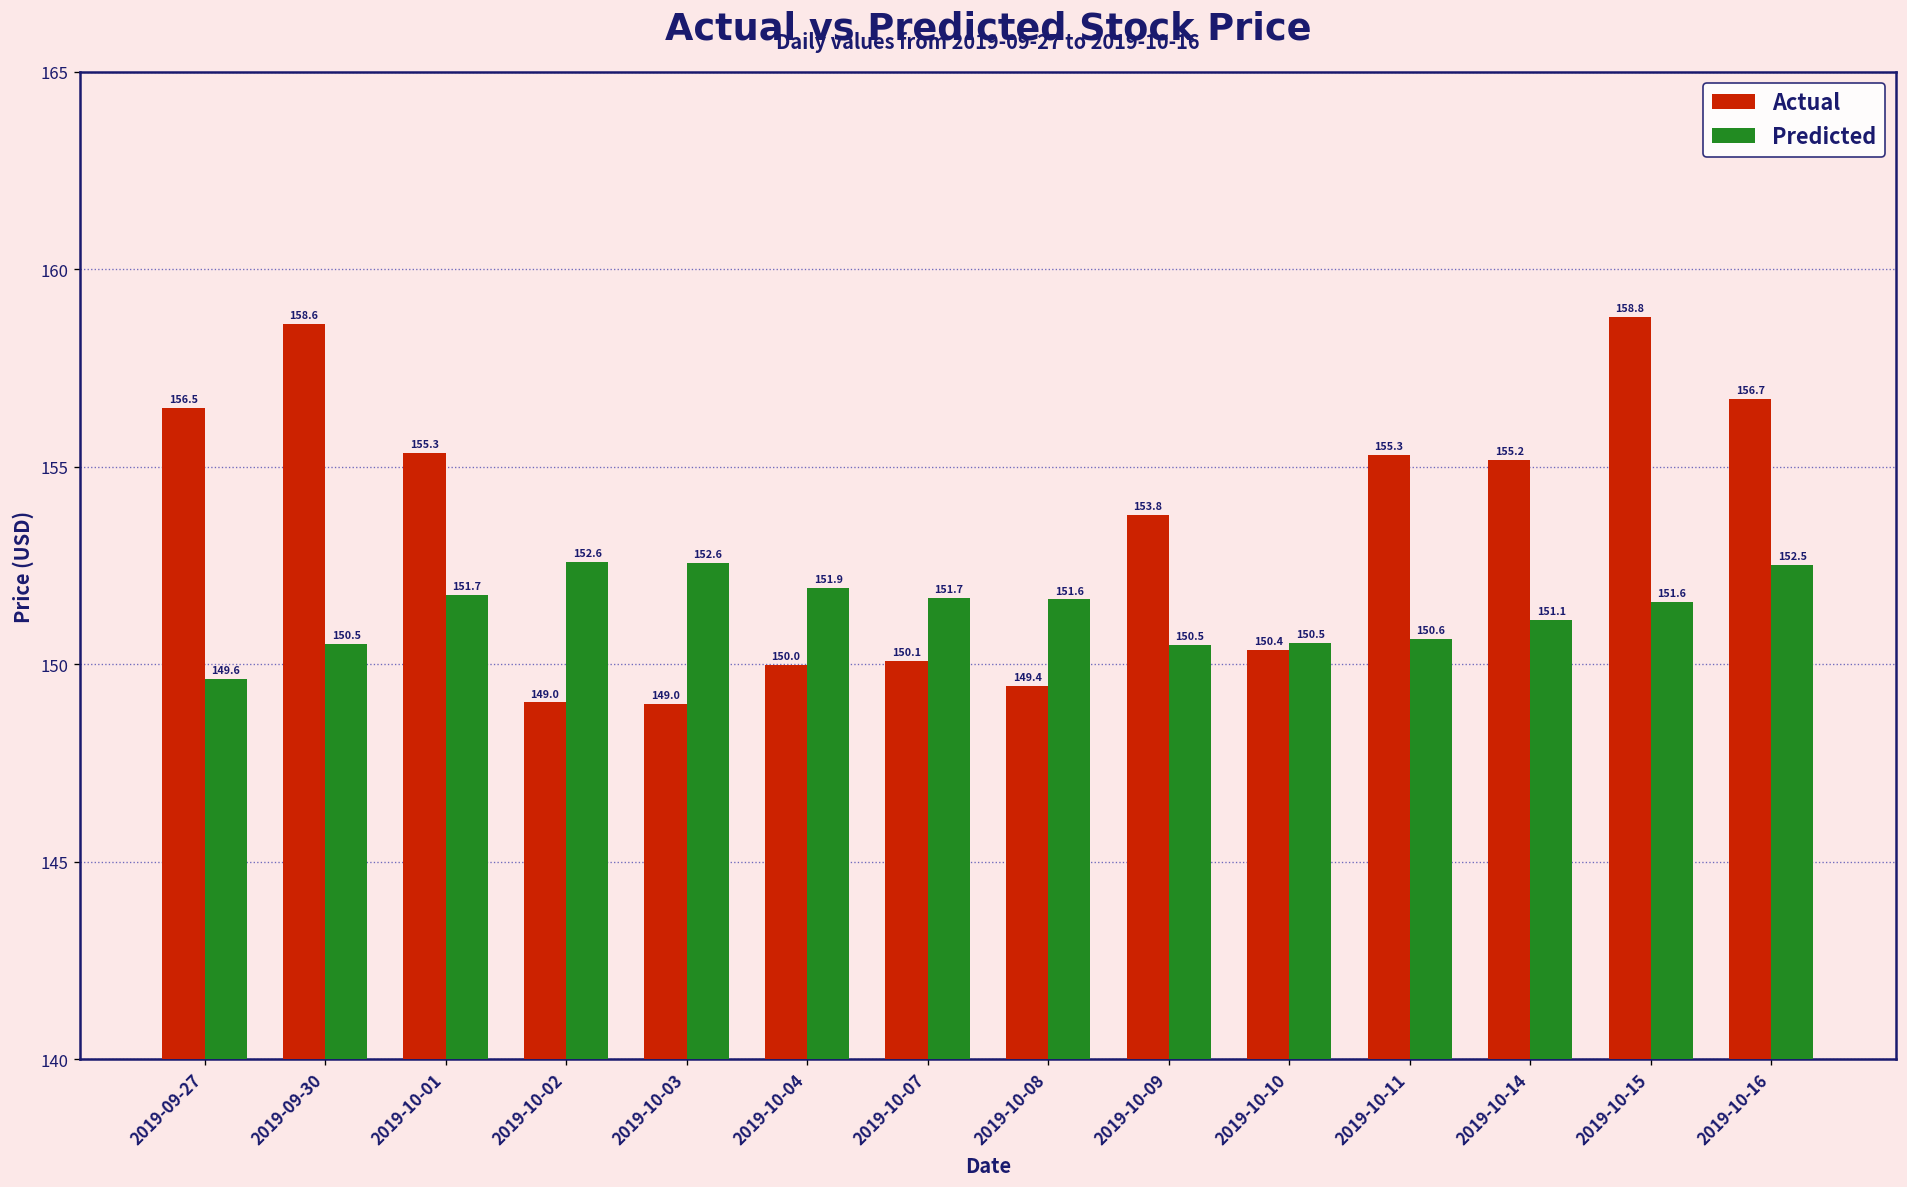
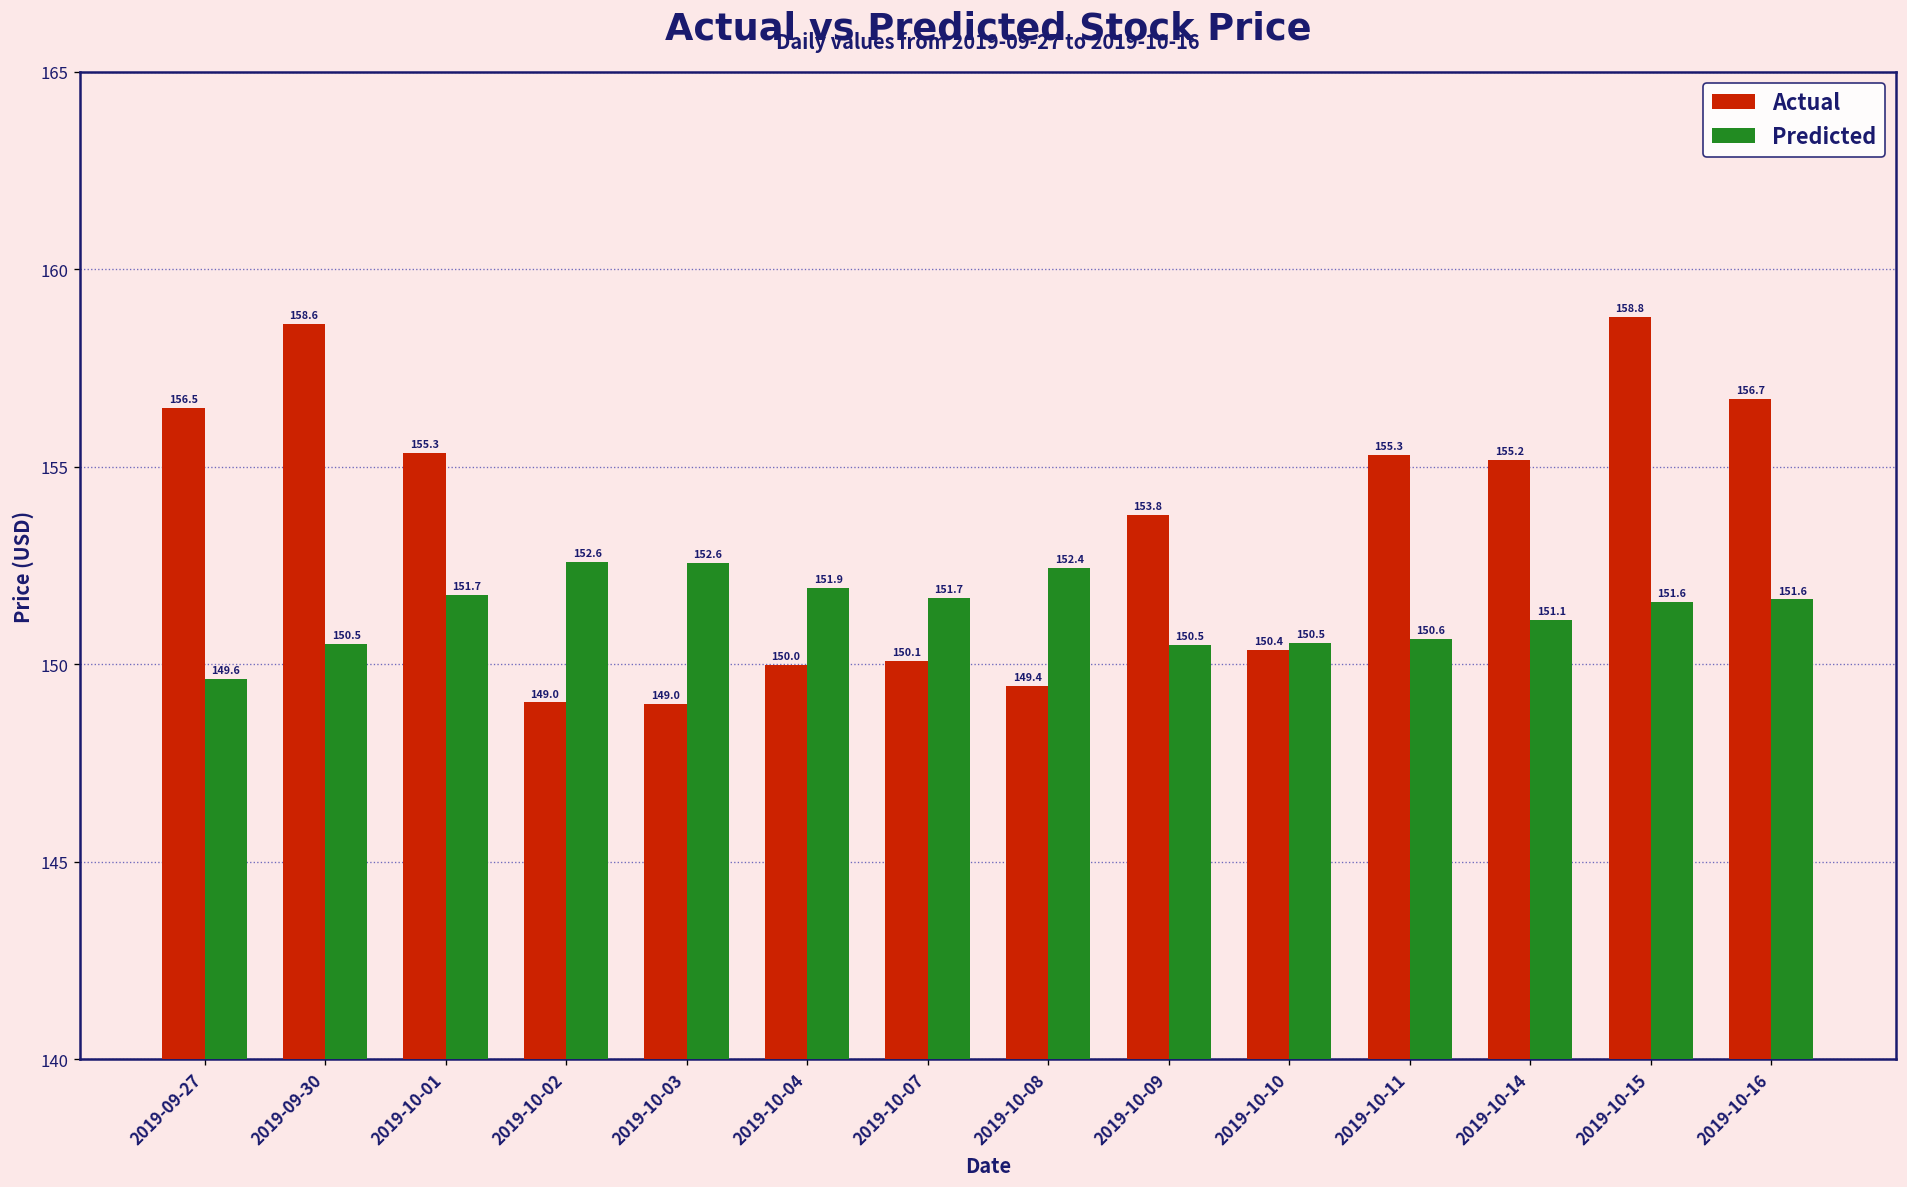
  {
    "Actual": {
      "2019-09-27": 156.5,
      "2019-09-30": 158.6,
      "2019-10-01": 155.3,
      "2019-10-02": 149.0,
      "2019-10-03": 149.0,
      "2019-10-04": 150.0,
      "2019-10-07": 150.1,
      "2019-10-08": 149.4,
      "2019-10-09": 153.8,
      "2019-10-10": 150.4,
      "2019-10-11": 155.3,
      "2019-10-14": 155.2,
      "2019-10-15": 158.8,
      "2019-10-16": 156.7
    },
    "Predicted": {
      "2019-09-27": 149.6,
      "2019-09-30": 150.5,
      "2019-10-01": 151.7,
      "2019-10-02": 152.6,
      "2019-10-03": 152.6,
      "2019-10-04": 151.9,
      "2019-10-07": 151.7,
-     "2019-10-08": 151.6,
+     "2019-10-08": 152.4,
      "2019-10-09": 150.5,
      "2019-10-10": 150.5,
      "2019-10-11": 150.6,
      "2019-10-14": 151.1,
      "2019-10-15": 151.6,
-     "2019-10-16": 152.5
+     "2019-10-16": 151.6
    }
  }
